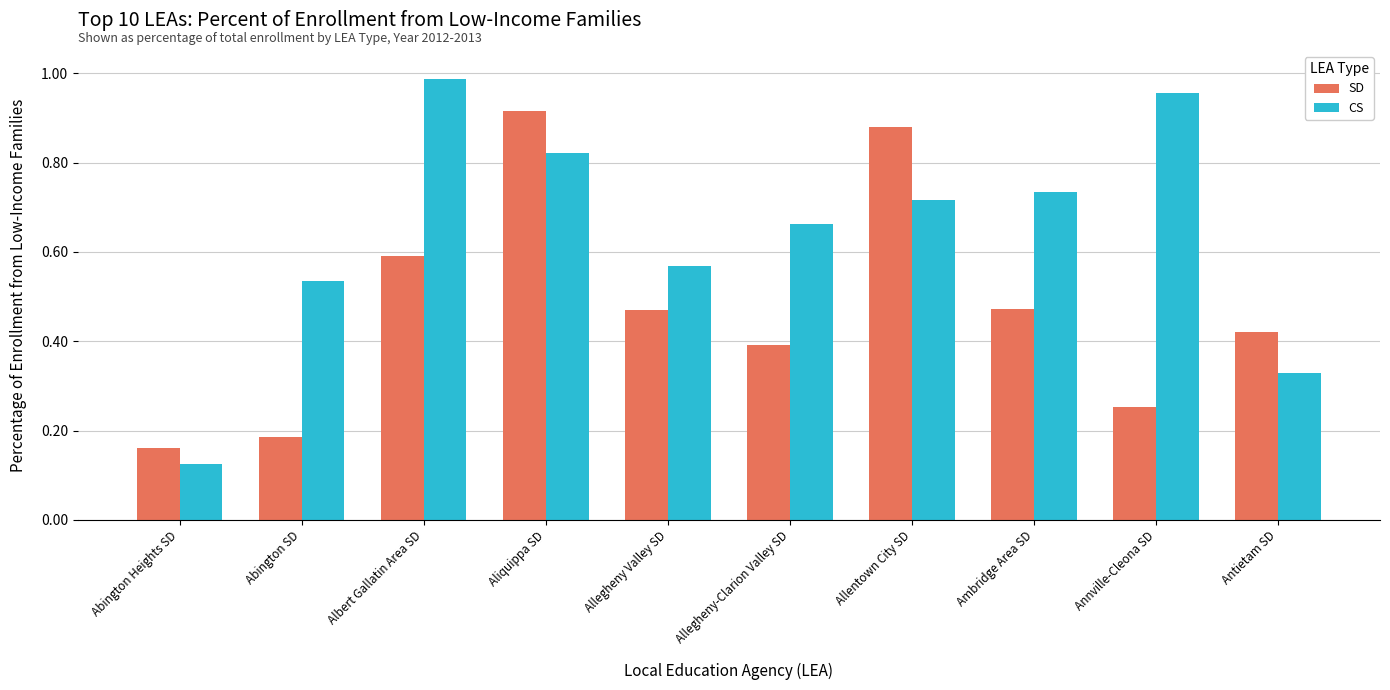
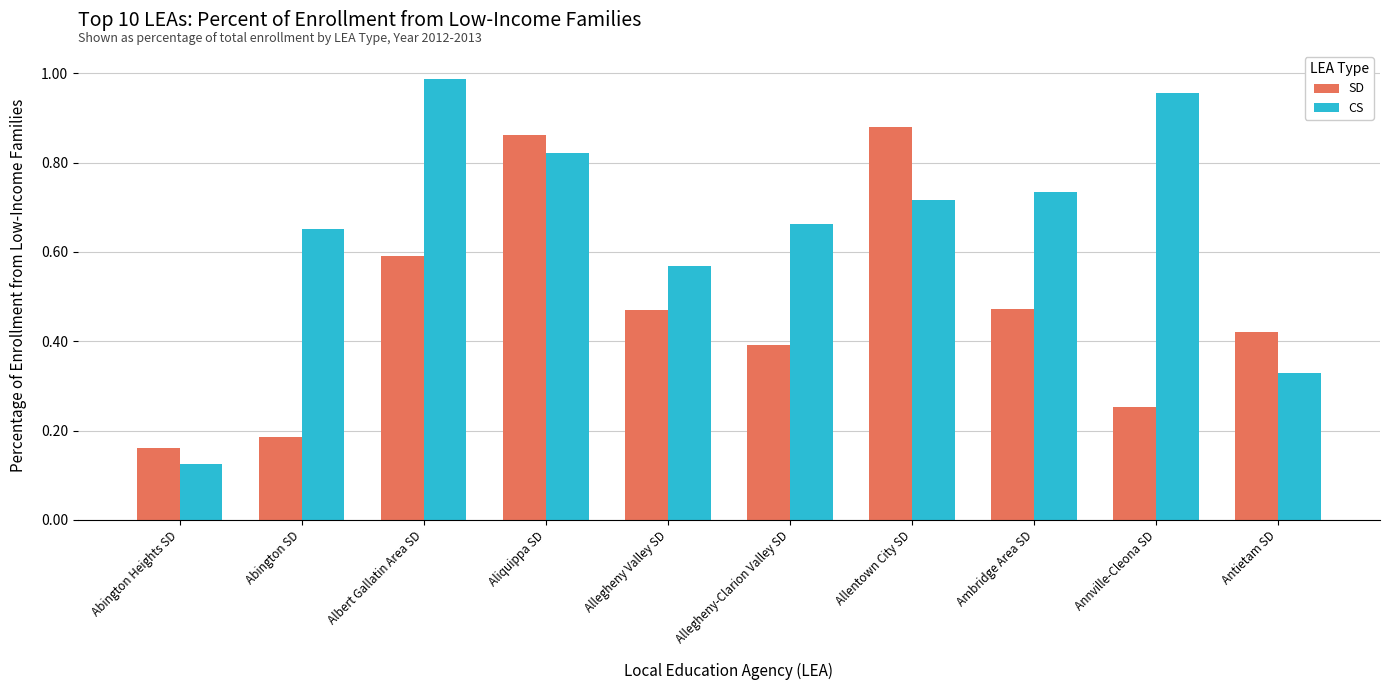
  {
    "SD": {
      "Abington Heights SD": 0.16,
      "Abington SD": 0.18,
      "Albert Gallatin Area SD": 0.59,
-     "Aliquippa SD": 0.92,
+     "Aliquippa SD": 0.86,
      "Allegheny Valley SD": 0.47,
      "Allegheny-Clarion Valley SD": 0.39,
      "Allentown City SD": 0.88,
      "Ambridge Area SD": 0.47,
      "Annville-Cleona SD": 0.25,
      "Antietam SD": 0.42
    },
    "CS": {
      "Abington Heights SD": 0.12,
-     "Abington SD": 0.53,
+     "Abington SD": 0.65,
      "Albert Gallatin Area SD": 0.99,
      "Aliquippa SD": 0.82,
      "Allegheny Valley SD": 0.57,
      "Allegheny-Clarion Valley SD": 0.66,
      "Allentown City SD": 0.72,
      "Ambridge Area SD": 0.73,
      "Annville-Cleona SD": 0.96,
      "Antietam SD": 0.33
    }
  }
